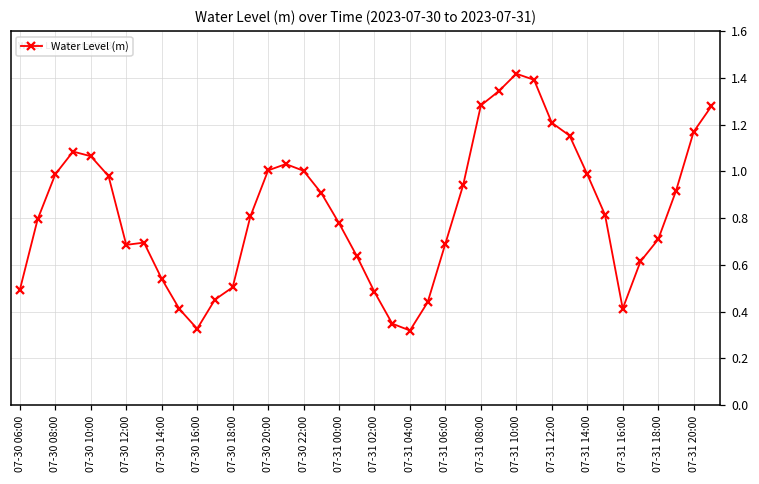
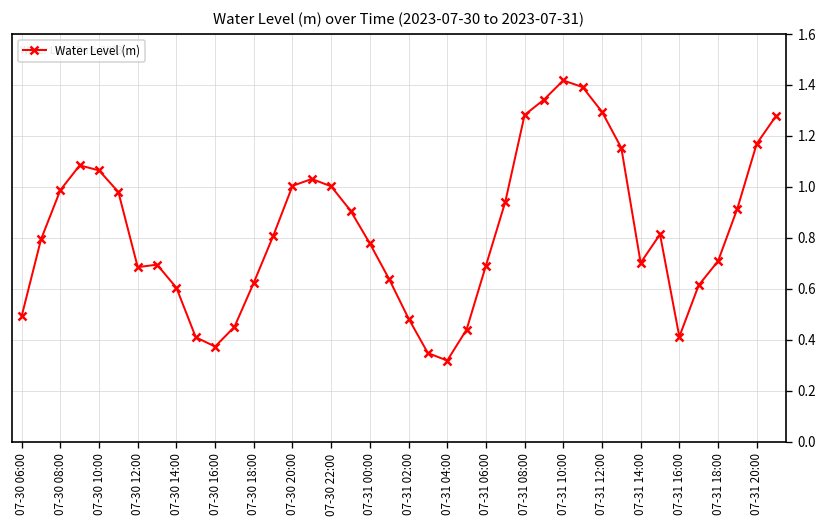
  {
    "07-30 06:00": 0.49,
    "07-30 08:00": 0.99,
    "07-30 10:00": 1.06,
    "07-30 12:00": 0.69,
-   "07-30 14:00": 0.54,
-   "07-30 16:00": 0.33,
-   "07-30 18:00": 0.50,
+   "07-30 14:00": 0.60,
+   "07-30 16:00": 0.37,
+   "07-30 18:00": 0.62,
    "07-30 20:00": 1.00,
    "07-30 22:00": 1.00,
    "07-31 00:00": 0.78,
    "07-31 02:00": 0.48,
    "07-31 04:00": 0.32,
    "07-31 06:00": 0.69,
    "07-31 08:00": 1.28,
    "07-31 10:00": 1.42,
-   "07-31 12:00": 1.21,
-   "07-31 14:00": 0.99,
+   "07-31 12:00": 1.29,
+   "07-31 14:00": 0.70,
    "07-31 16:00": 0.41,
    "07-31 18:00": 0.71,
    "07-31 20:00": 1.17
  }
